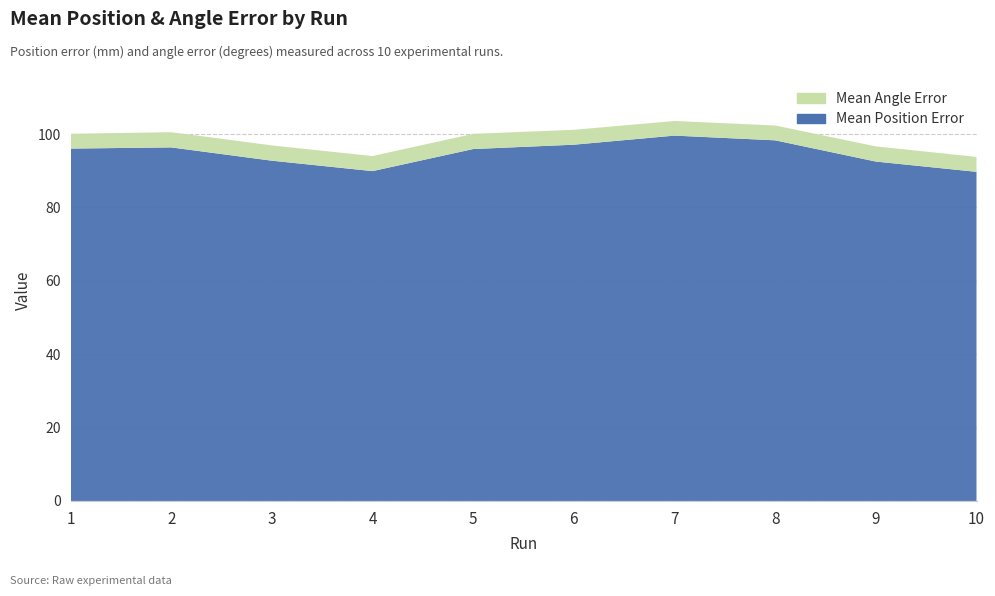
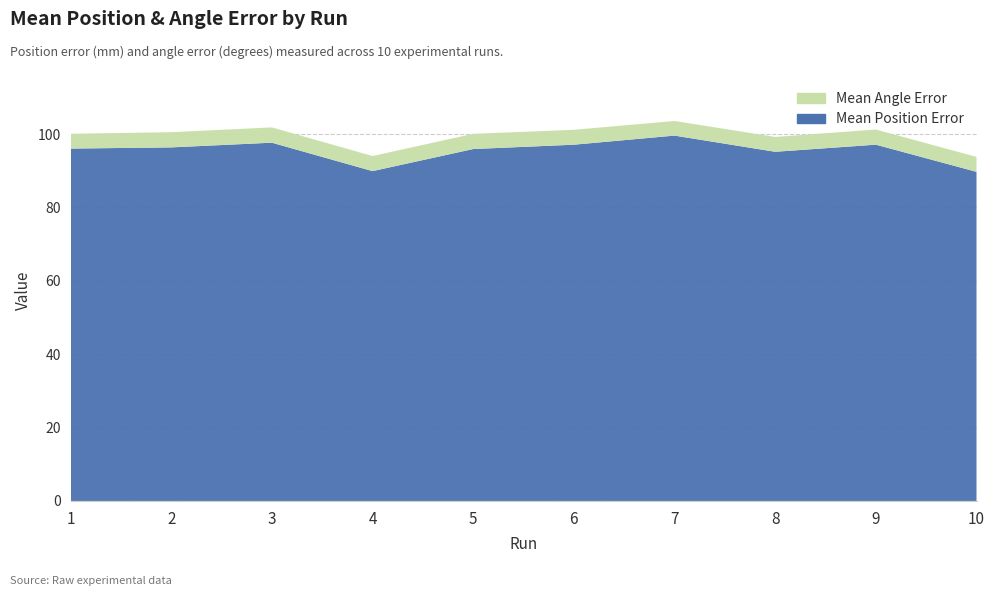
  {
    "Mean Position Error": {
      "1": 96,
      "2": 96,
-     "3": 93,
+     "3": 98,
      "4": 90,
      "5": 96,
      "6": 97,
      "7": 100,
-     "8": 98,
-     "9": 93,
+     "8": 95,
+     "9": 97,
      "10": 90
    },
    "Mean Angle Error": {
      "1": 4,
      "2": 4,
      "3": 4,
      "4": 4,
      "5": 4,
      "6": 4,
      "7": 4,
      "8": 4,
      "9": 4,
      "10": 4
    }
  }
